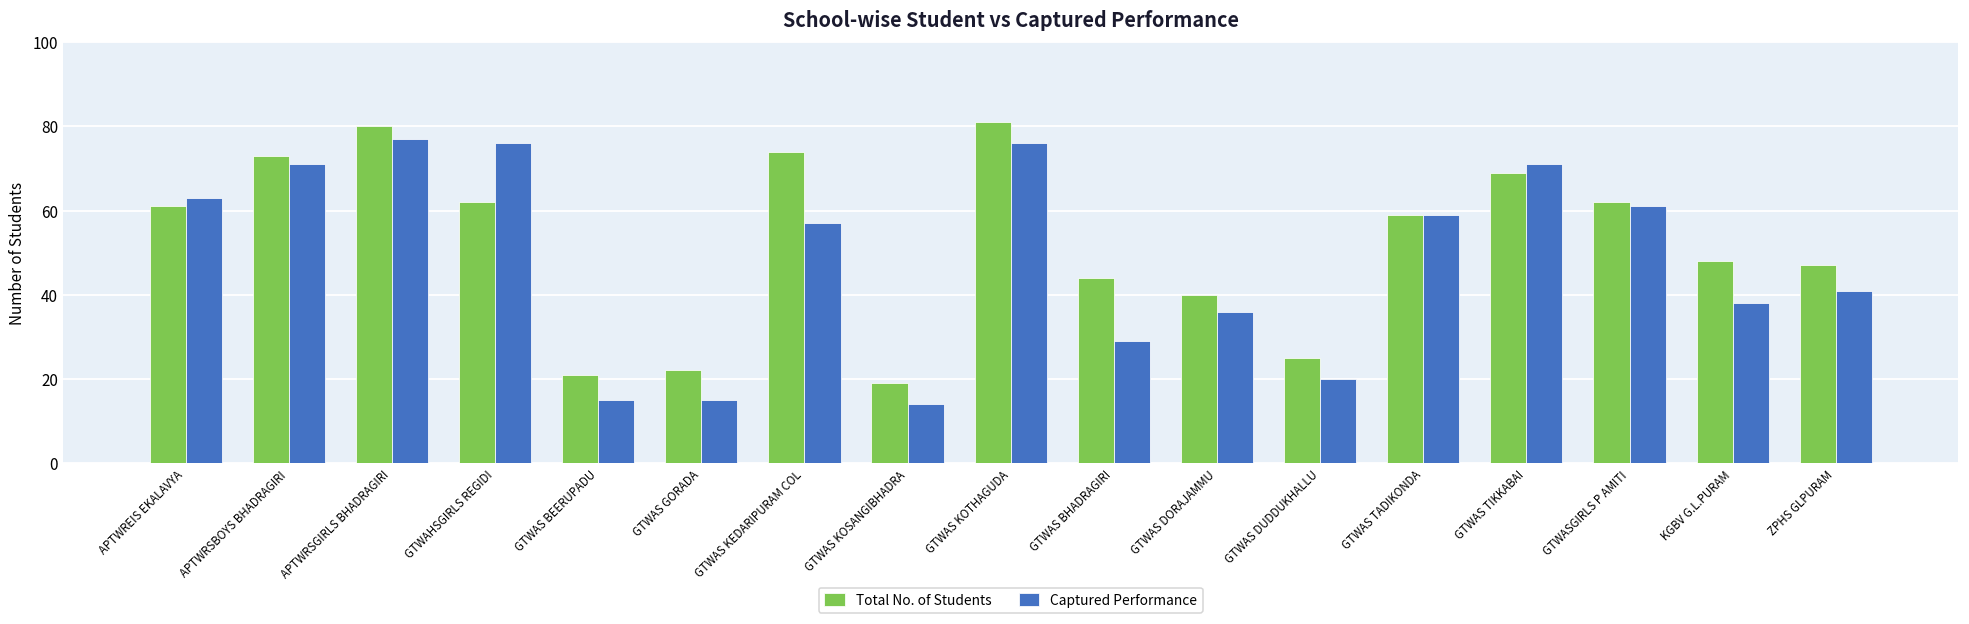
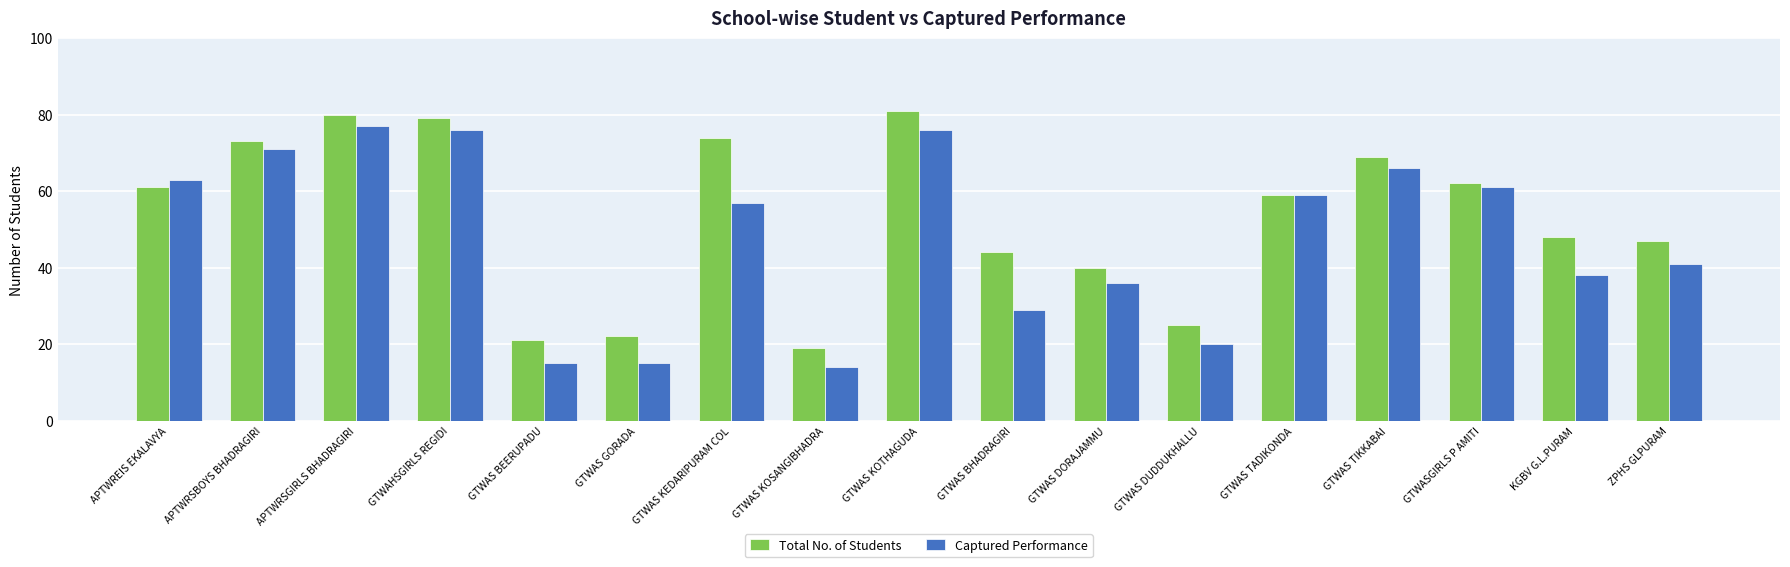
  {
    "Total No. of Students": {
      "APTWREIS EKALAVYA": 61,
      "APTWRSBOYS BHADRAGIRI": 73,
      "APTWRSGIRLS BHADRAGIRI": 80,
-     "GTWAHSGIRLS REGIDI": 62,
+     "GTWAHSGIRLS REGIDI": 79,
      "GTWAS BEERUPADU": 21,
      "GTWAS GORADA": 22,
      "GTWAS KEDARIPURAM COL": 74,
      "GTWAS KOSANGIBHADRA": 19,
      "GTWAS KOTHAGUDA": 81,
      "GTWAS BHADRAGIRI": 44,
      "GTWAS DORAJAMMU": 40,
      "GTWAS DUDDUKHALLU": 25,
      "GTWAS TADIKONDA": 59,
      "GTWAS TIKKABAI": 69,
      "GTWASGIRLS P AMITI": 62,
      "KGBV G.L.PURAM": 48,
      "ZPHS GLPURAM": 47
    },
    "Captured Performance": {
      "APTWREIS EKALAVYA": 63,
      "APTWRSBOYS BHADRAGIRI": 71,
      "APTWRSGIRLS BHADRAGIRI": 77,
      "GTWAHSGIRLS REGIDI": 76,
      "GTWAS BEERUPADU": 15,
      "GTWAS GORADA": 15,
      "GTWAS KEDARIPURAM COL": 57,
      "GTWAS KOSANGIBHADRA": 14,
      "GTWAS KOTHAGUDA": 76,
      "GTWAS BHADRAGIRI": 29,
      "GTWAS DORAJAMMU": 36,
      "GTWAS DUDDUKHALLU": 20,
      "GTWAS TADIKONDA": 59,
-     "GTWAS TIKKABAI": 71,
+     "GTWAS TIKKABAI": 66,
      "GTWASGIRLS P AMITI": 61,
      "KGBV G.L.PURAM": 38,
      "ZPHS GLPURAM": 41
    }
  }
